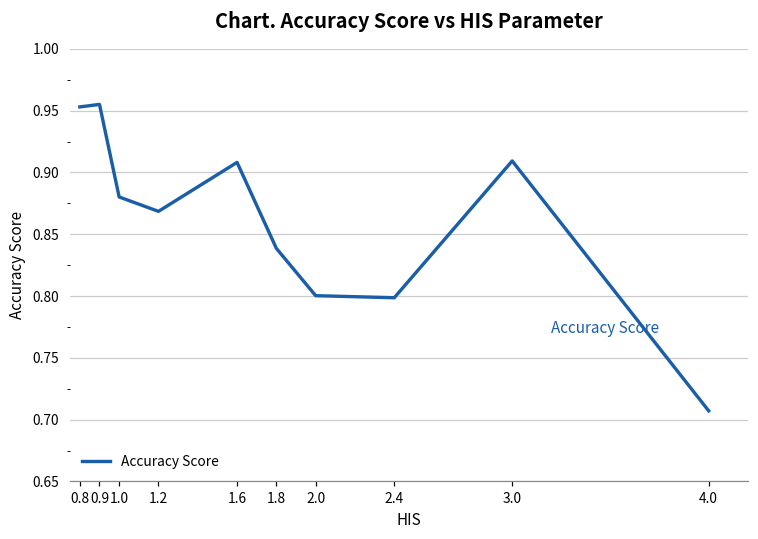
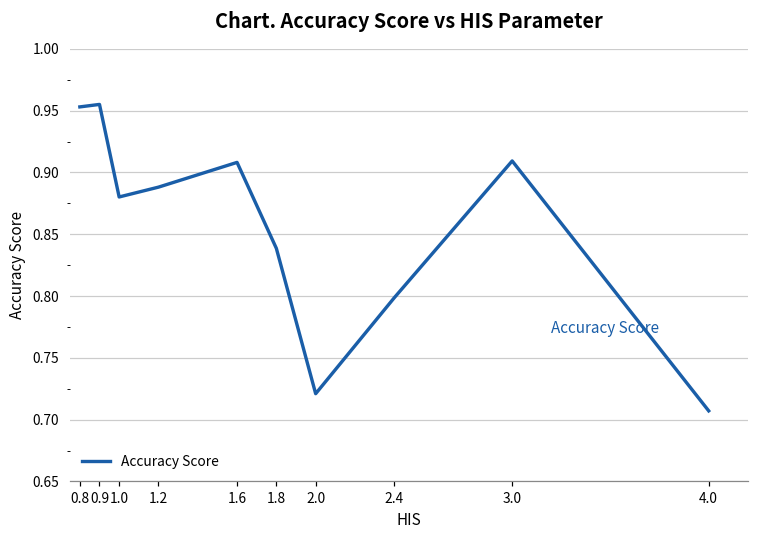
  {
    "0.8": 0.953,
    "0.9": 0.955,
    "1.0": 0.880,
-   "1.2": 0.869,
+   "1.2": 0.888,
    "1.6": 0.908,
    "1.8": 0.839,
-   "2.0": 0.800,
+   "2.0": 0.721,
    "2.4": 0.799,
    "3.0": 0.909,
    "4.0": 0.707
  }
